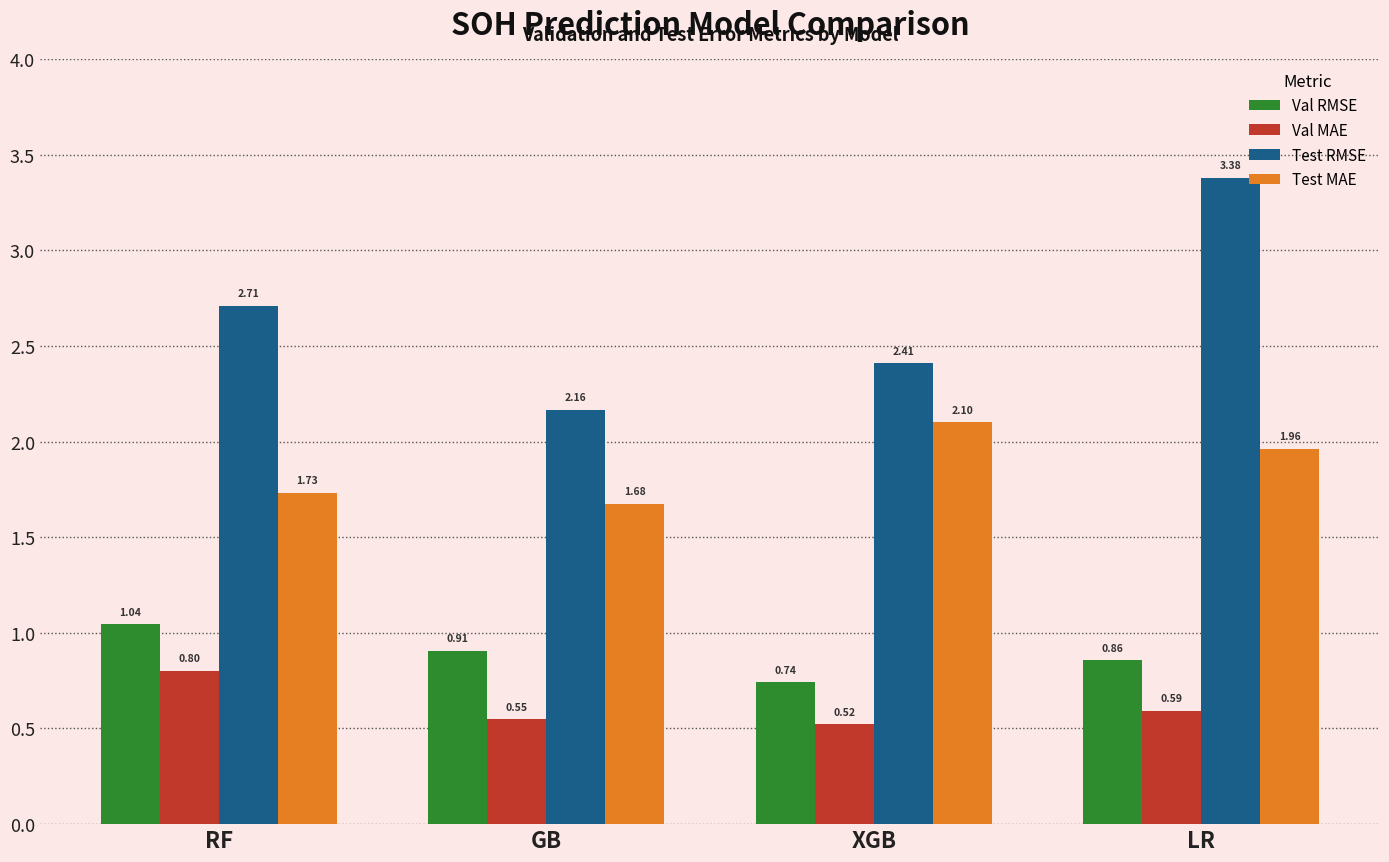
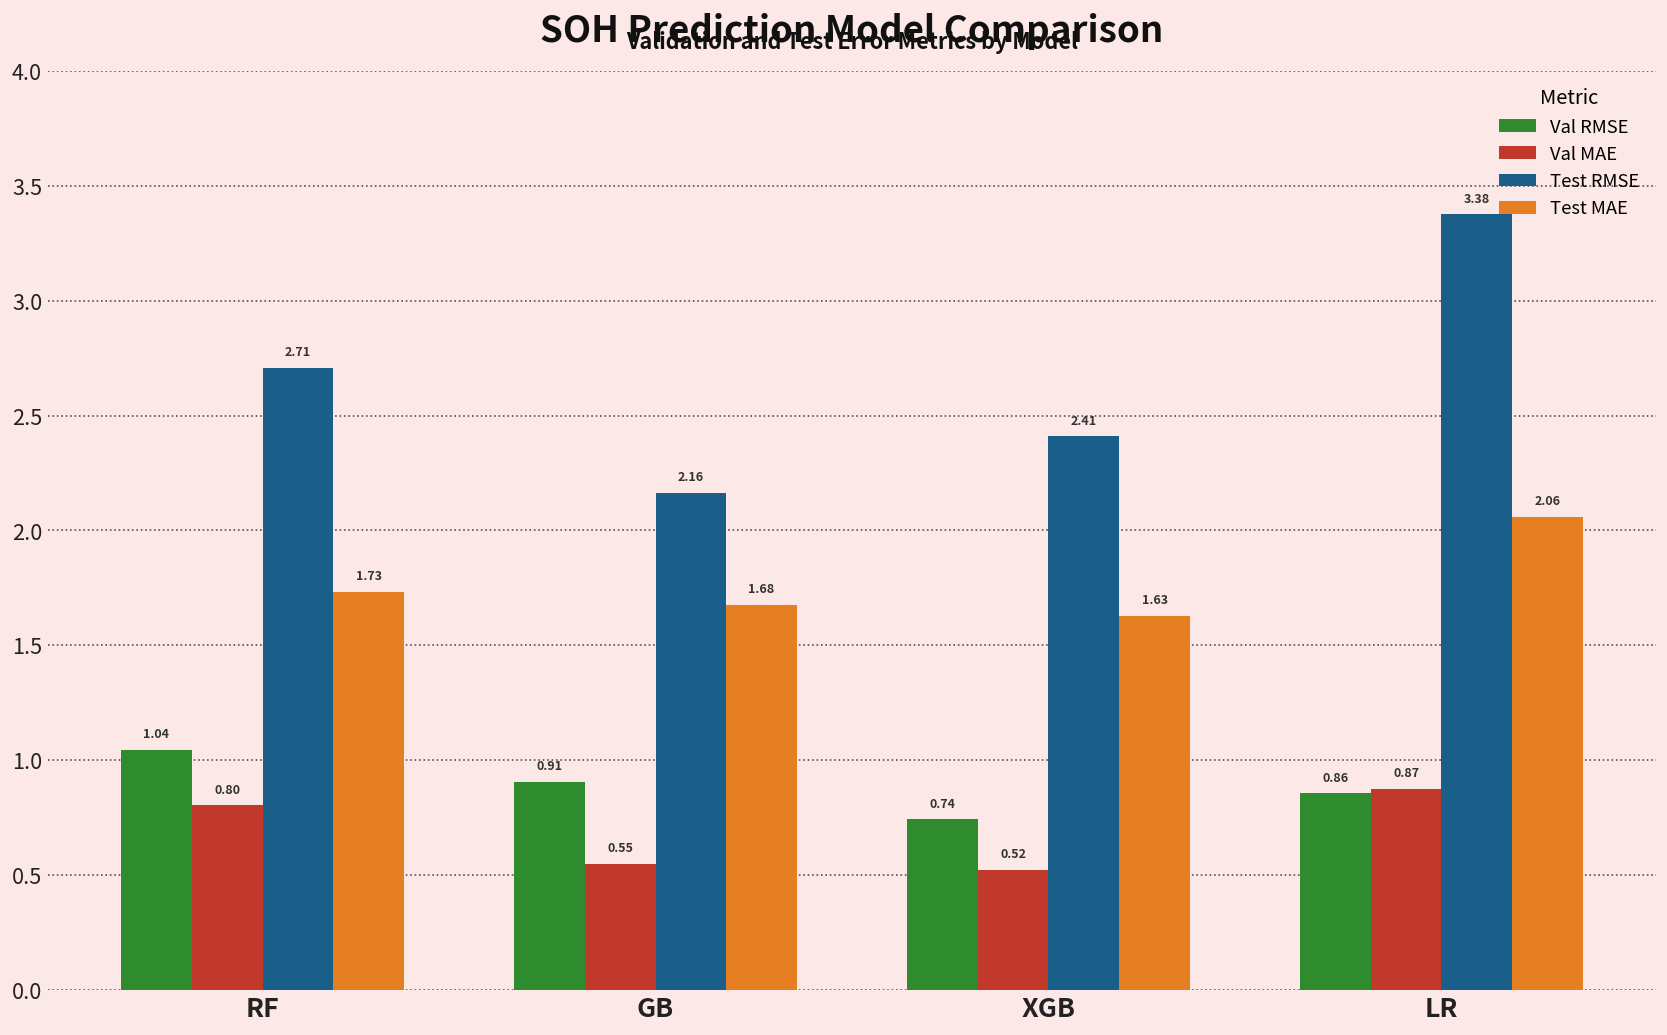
  {
    "Val RMSE": {
      "RF": 1.04,
      "GB": 0.91,
      "XGB": 0.74,
      "LR": 0.86
    },
    "Val MAE": {
      "RF": 0.80,
      "GB": 0.55,
      "XGB": 0.52,
-     "LR": 0.59
+     "LR": 0.87
    },
    "Test RMSE": {
      "RF": 2.71,
      "GB": 2.16,
      "XGB": 2.41,
      "LR": 3.38
    },
    "Test MAE": {
      "RF": 1.73,
      "GB": 1.68,
-     "XGB": 2.10,
-     "LR": 1.96
+     "XGB": 1.63,
+     "LR": 2.06
    }
  }
